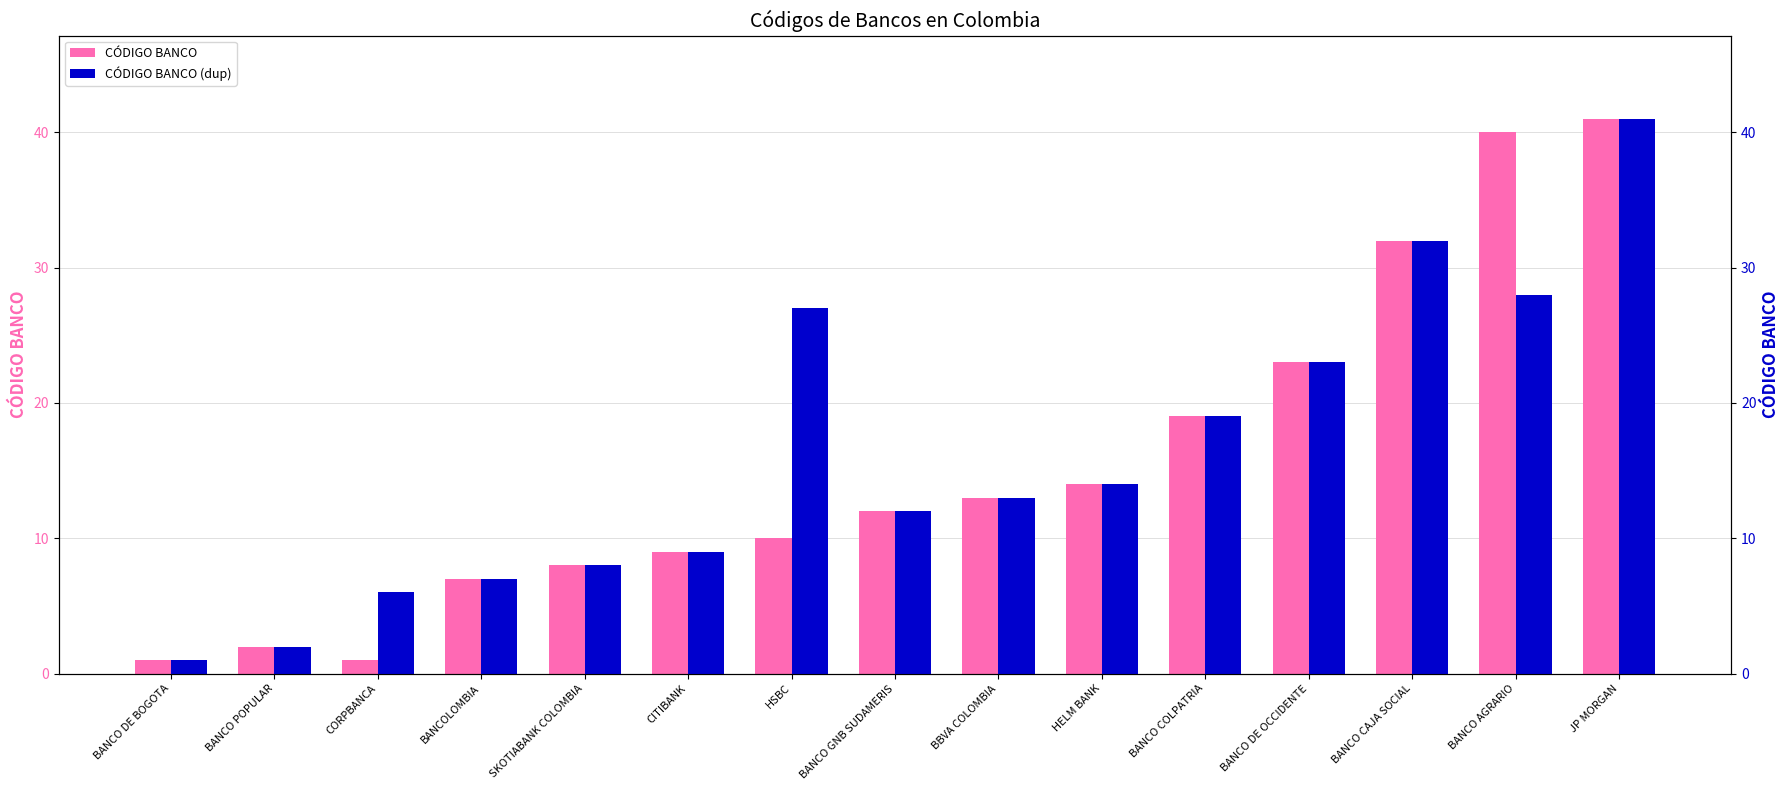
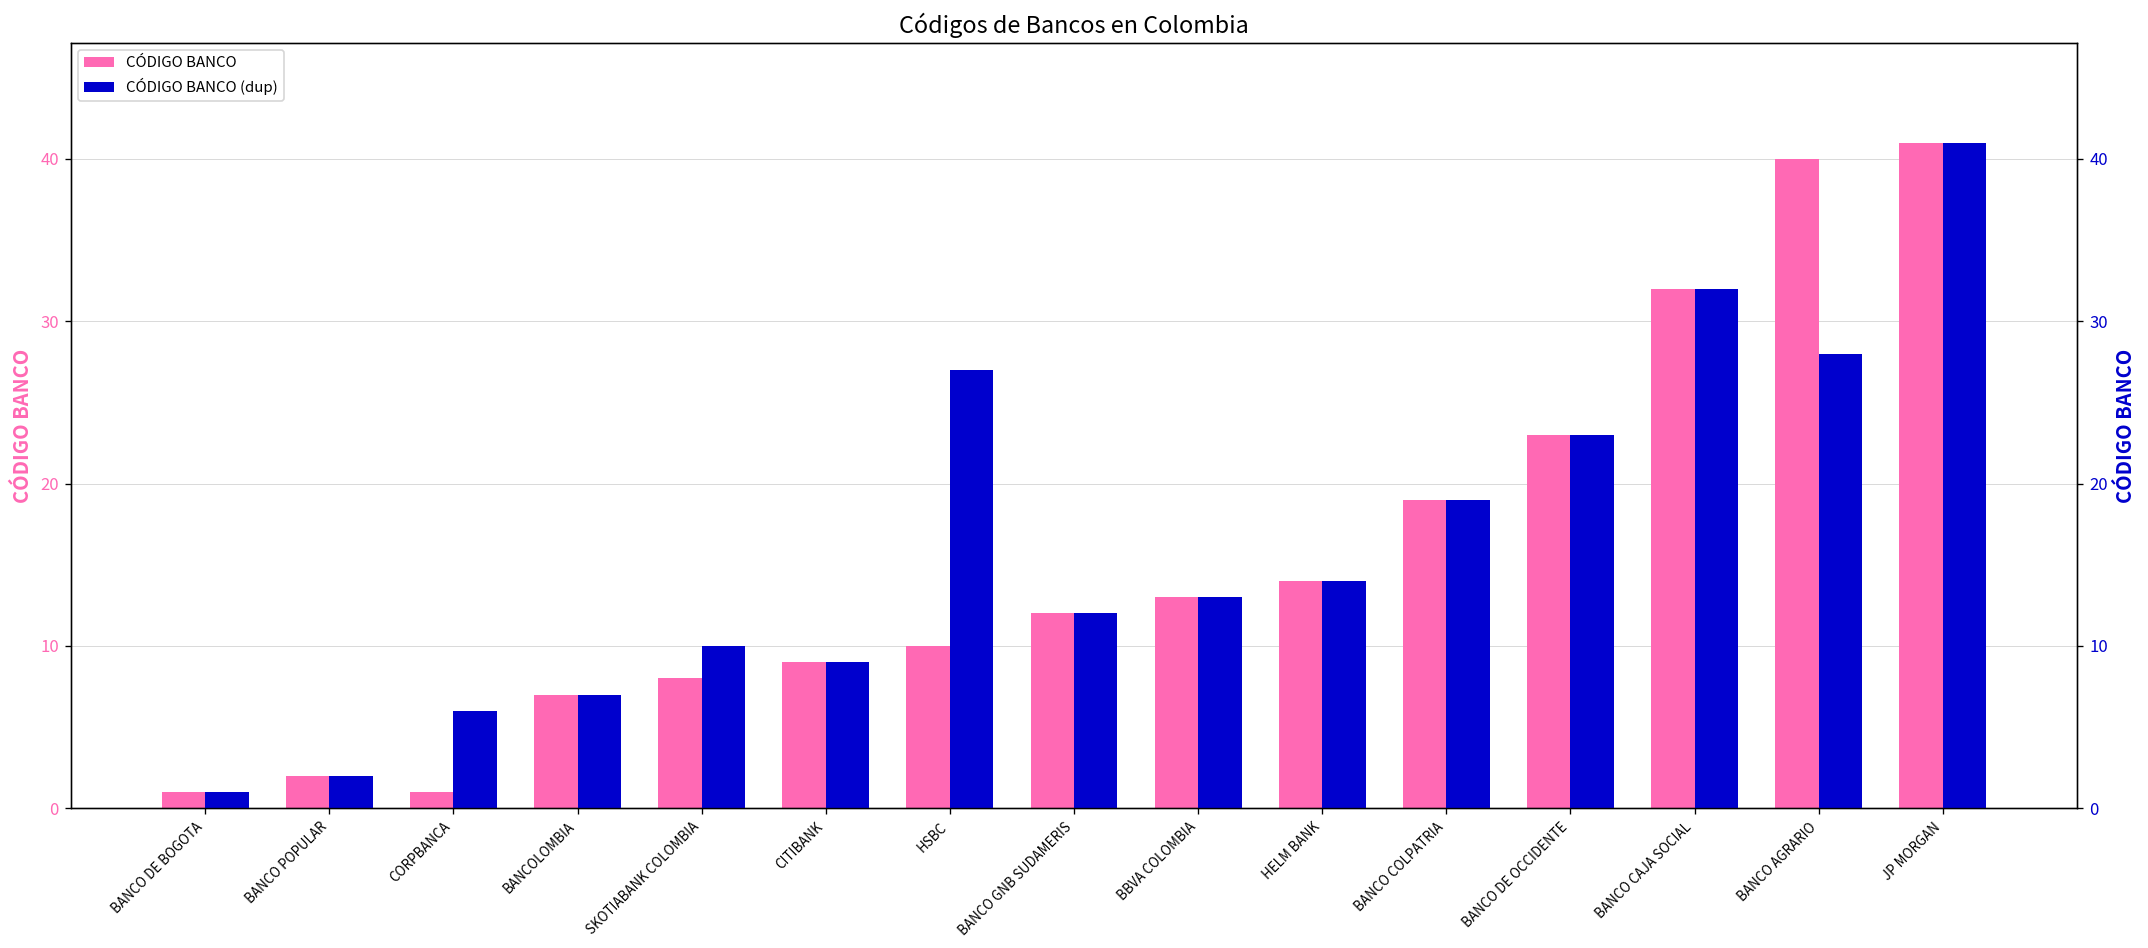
  {
    "CÓDIGO BANCO": {
      "BANCO DE BOGOTA": 1.0,
      "BANCO POPULAR": 2.0,
      "CORPBANCA": 1.0,
      "BANCOLOMBIA": 7.0,
      "SKOTIABANK COLOMBIA": 8.0,
      "CITIBANK": 9.0,
      "HSBC": 10.0,
      "BANCO GNB SUDAMERIS": 12.0,
      "BBVA COLOMBIA": 13.0,
      "HELM BANK": 14.0,
      "BANCO COLPATRIA": 19.0,
      "BANCO DE OCCIDENTE": 23.0,
      "BANCO CAJA SOCIAL": 32.0,
      "BANCO AGRARIO": 40.0,
      "JP MORGAN": 41.0
    },
    "CÓDIGO BANCO (dup)": {
      "BANCO DE BOGOTA": 1,
      "BANCO POPULAR": 2,
      "CORPBANCA": 6,
      "BANCOLOMBIA": 7,
-     "SKOTIABANK COLOMBIA": 8,
+     "SKOTIABANK COLOMBIA": 10,
      "CITIBANK": 9,
      "HSBC": 27,
      "BANCO GNB SUDAMERIS": 12,
      "BBVA COLOMBIA": 13,
      "HELM BANK": 14,
      "BANCO COLPATRIA": 19,
      "BANCO DE OCCIDENTE": 23,
      "BANCO CAJA SOCIAL": 32,
      "BANCO AGRARIO": 28,
      "JP MORGAN": 41
    }
  }
